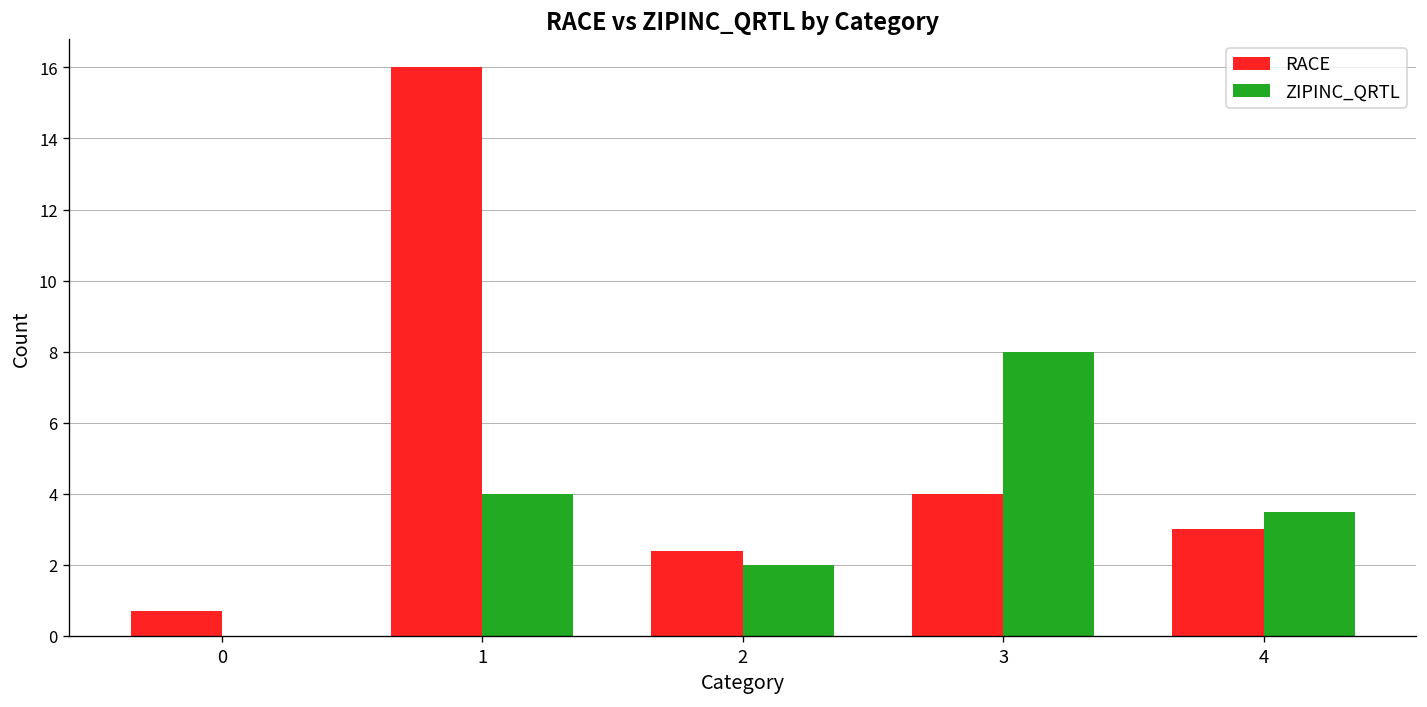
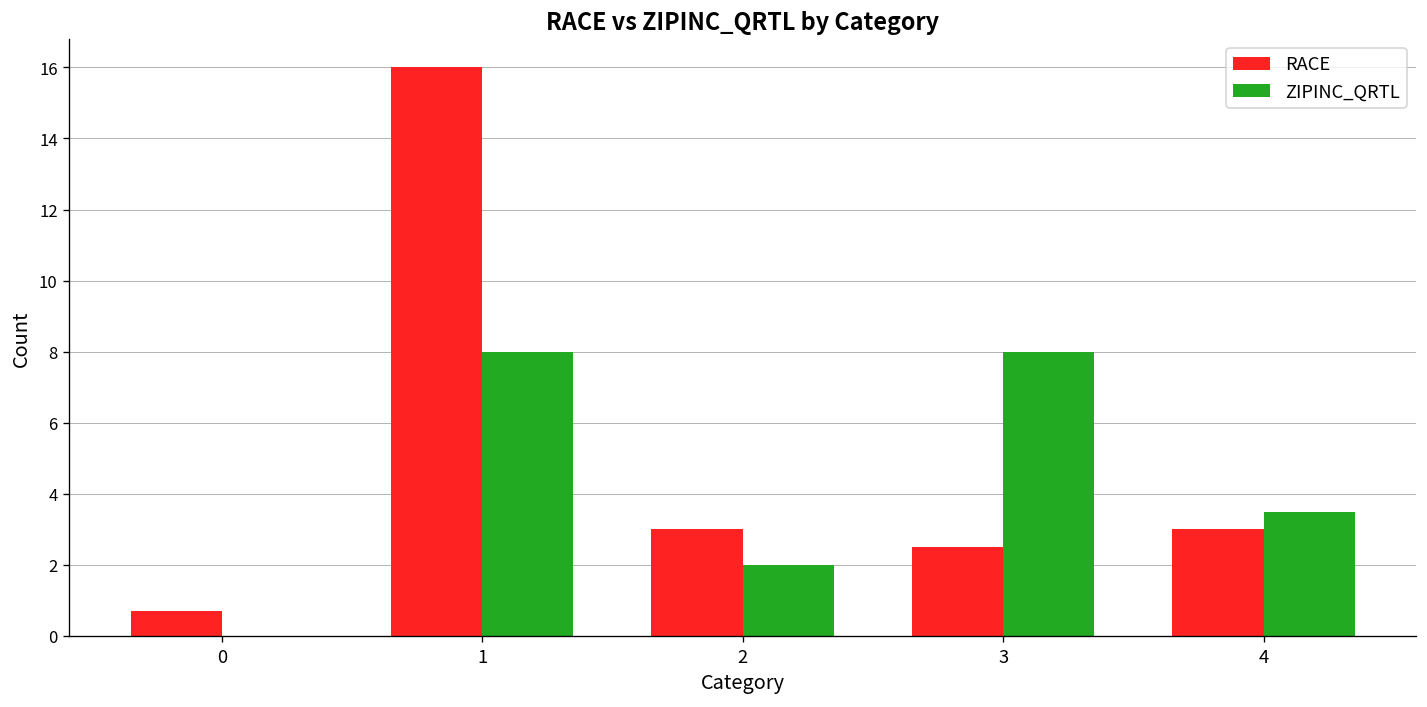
  {
    "RACE": {
      "0": 0.7,
      "1": 16.0,
-     "2": 2.4,
-     "3": 4.0,
+     "2": 3.0,
+     "3": 2.5,
      "4": 3.0
    },
    "ZIPINC_QRTL": {
      "0": 0,
-     "1": 4,
+     "1": 8,
      "2": 2,
      "3": 8,
      "4": 3.5
    }
  }
